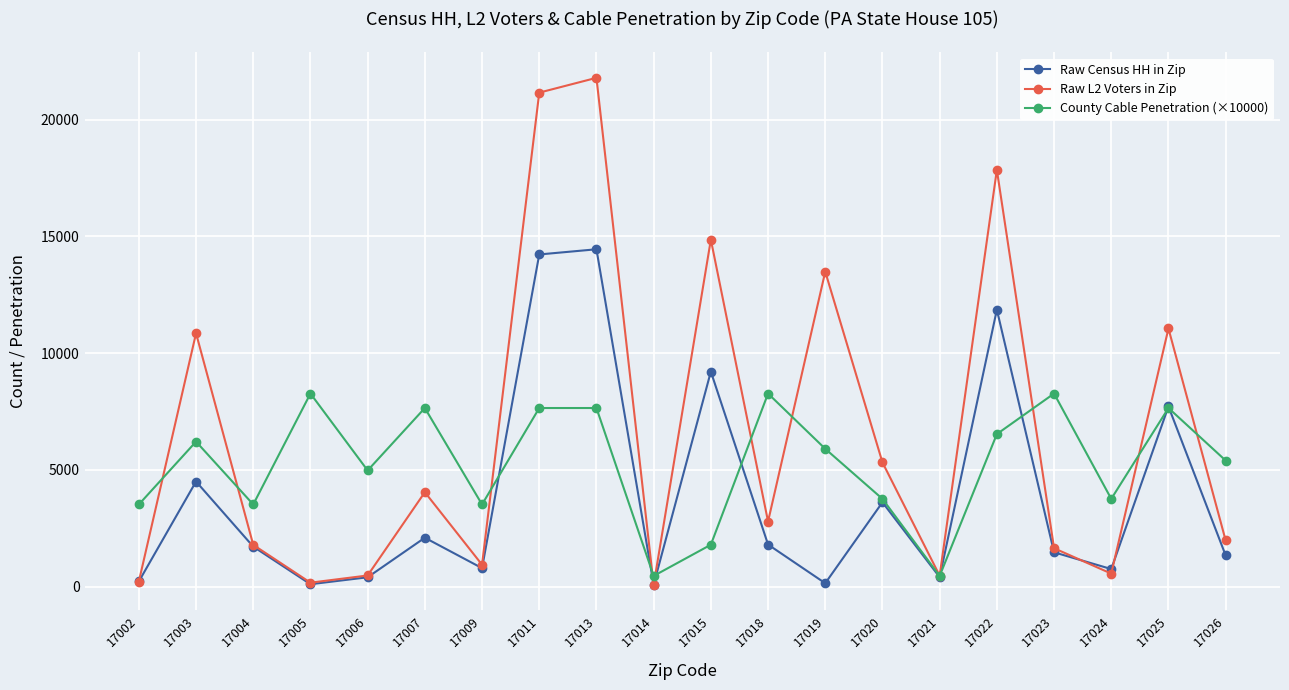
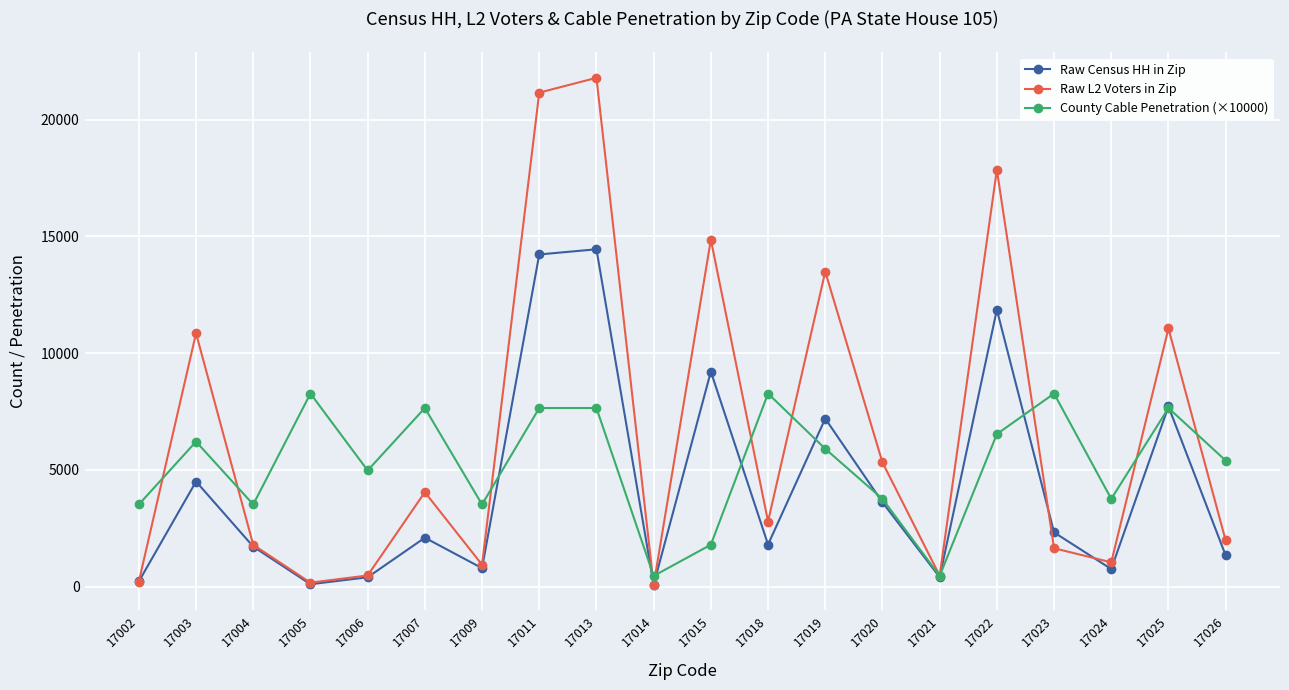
  {
    "Raw Census HH in Zip": {
      "17003": 4500,
      "17007": 2100,
      "17009": 800,
      "17011": 14200,
      "17013": 14400,
      "17015": 9200,
      "17018": 1800,
-     "17019": 200,
+     "17019": 7200,
      "17020": 3600,
      "17022": 11900,
-     "17023": 1500,
+     "17023": 2300,
      "17024": 800,
      "17026": 1300
    },
    "Raw L2 Voters in Zip": {
      "17003": 10900,
      "17007": 4000,
      "17009": 900,
      "17011": 21200,
      "17013": 21800,
      "17015": 14900,
      "17018": 2800,
      "17019": 13500,
      "17020": 5300,
      "17022": 17800,
      "17023": 1700,
-     "17024": 600,
+     "17024": 1000,
      "17025": 11100,
      "17026": 2000
    },
    "County Cable Penetration (×10000)": {
      "17002": 3500,
      "17003": 6200,
      "17004": 3500,
      "17005": 8300,
      "17006": 5000,
      "17007": 7700,
      "17009": 3500,
      "17011": 7700,
      "17013": 7700,
      "17014": 500,
      "17015": 1800,
      "17018": 8300,
      "17019": 5900,
      "17020": 3800,
      "17022": 6500,
      "17023": 8300,
      "17024": 3800,
      "17026": 5400
    }
  }
